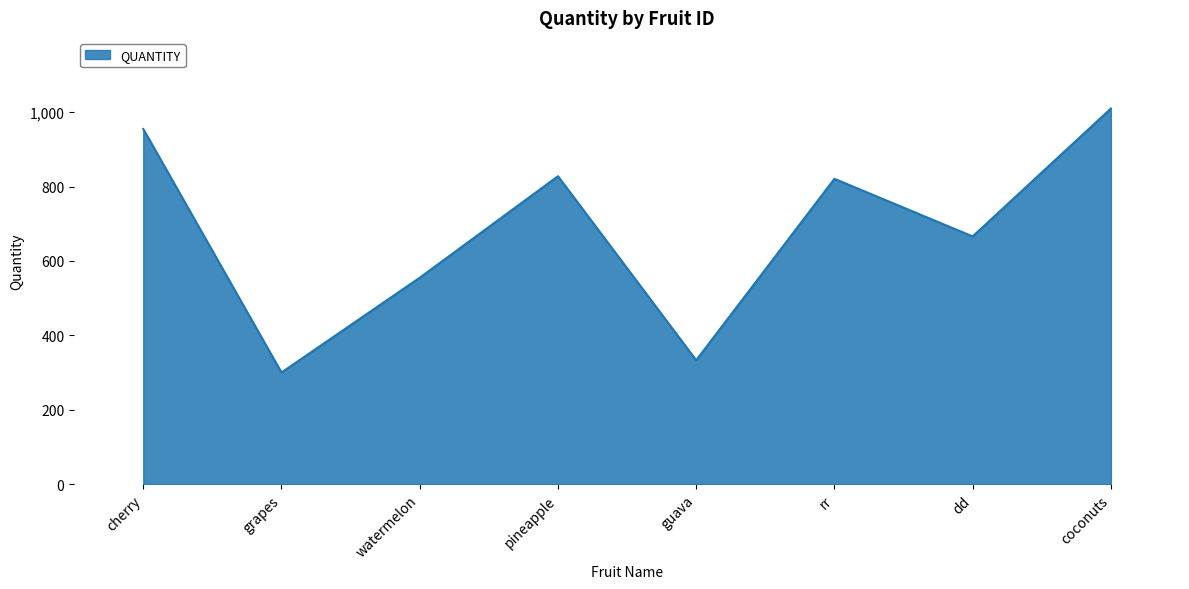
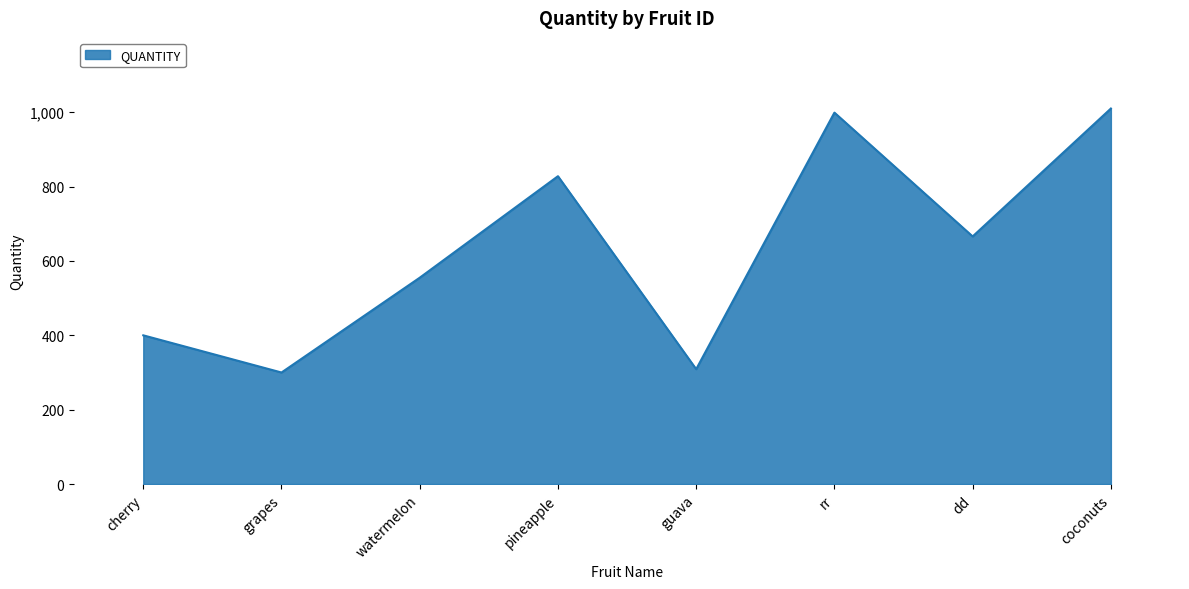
  {
-   "cherry": "960",
+   "cherry": "400",
    "grapes": "300",
    "watermelon": "560",
    "pineapple": "830",
-   "guava": "330",
-   "rr": "820",
+   "guava": "310",
+   "rr": "1,000",
    "dd": "670",
    "coconuts": "1,010"
  }
